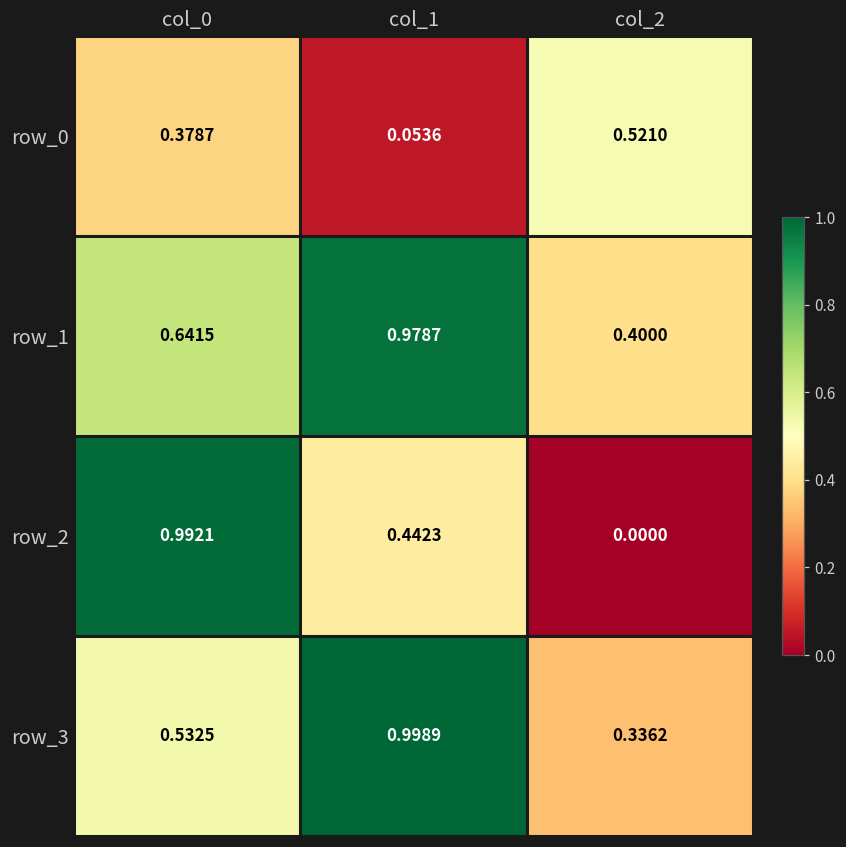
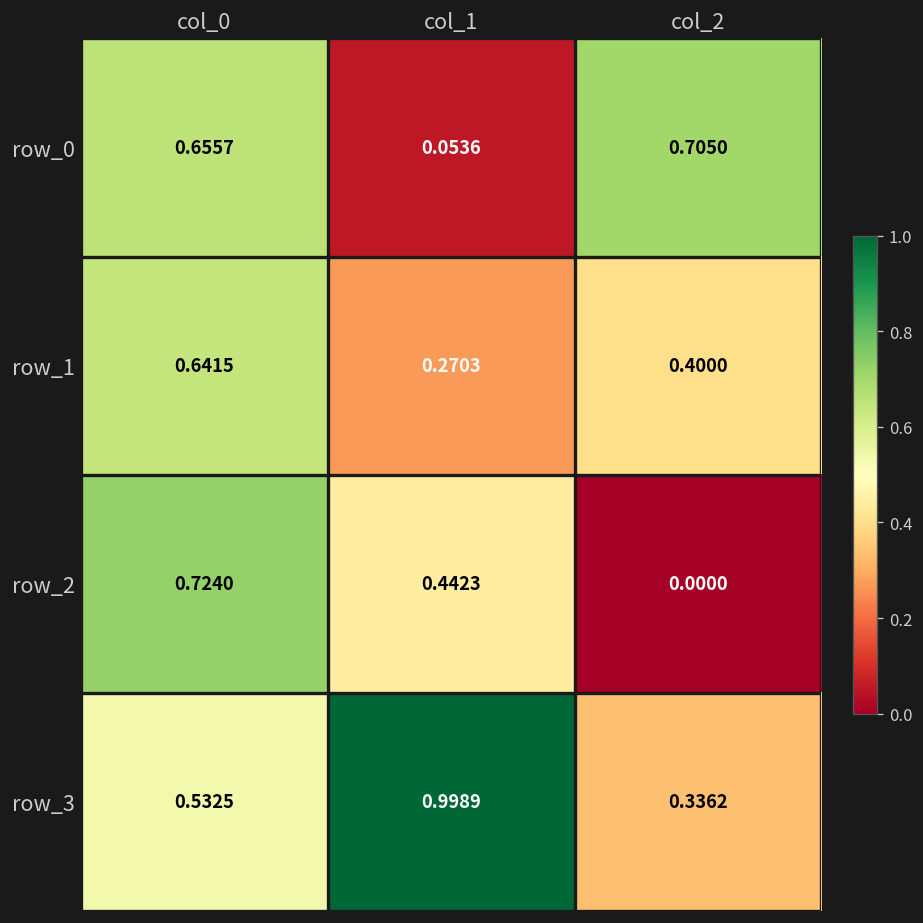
  {
    "row_0": {
-     "col_0": 0.3787,
+     "col_0": 0.6557,
      "col_1": 0.0536,
-     "col_2": 0.5210
+     "col_2": 0.7050
    },
    "row_1": {
      "col_0": 0.6415,
-     "col_1": 0.9787,
+     "col_1": 0.2703,
      "col_2": 0.4000
    },
    "row_2": {
-     "col_0": 0.9921,
+     "col_0": 0.7240,
      "col_1": 0.4423,
      "col_2": 0.0000
    },
    "row_3": {
      "col_0": 0.5325,
      "col_1": 0.9989,
      "col_2": 0.3362
    }
  }
